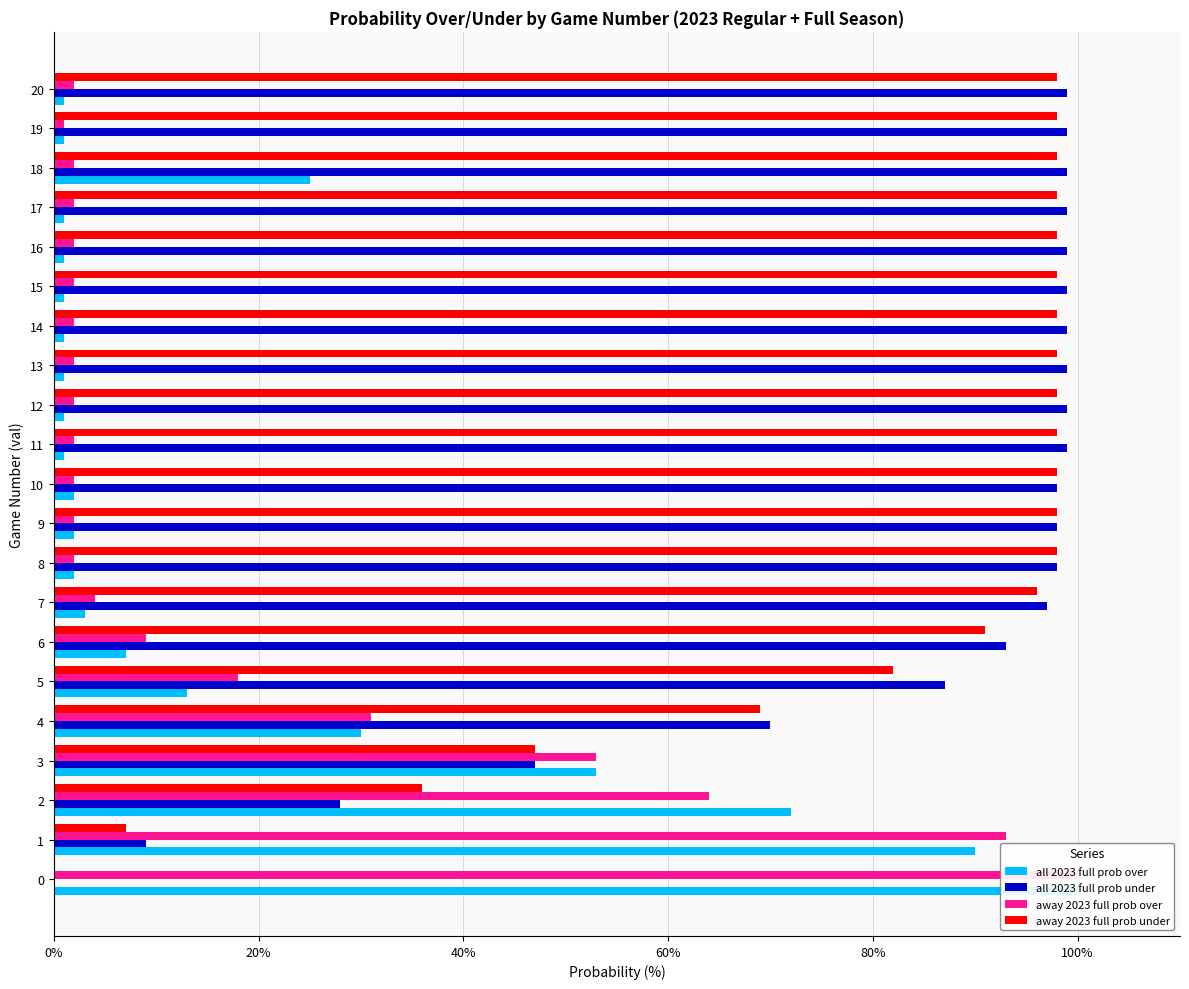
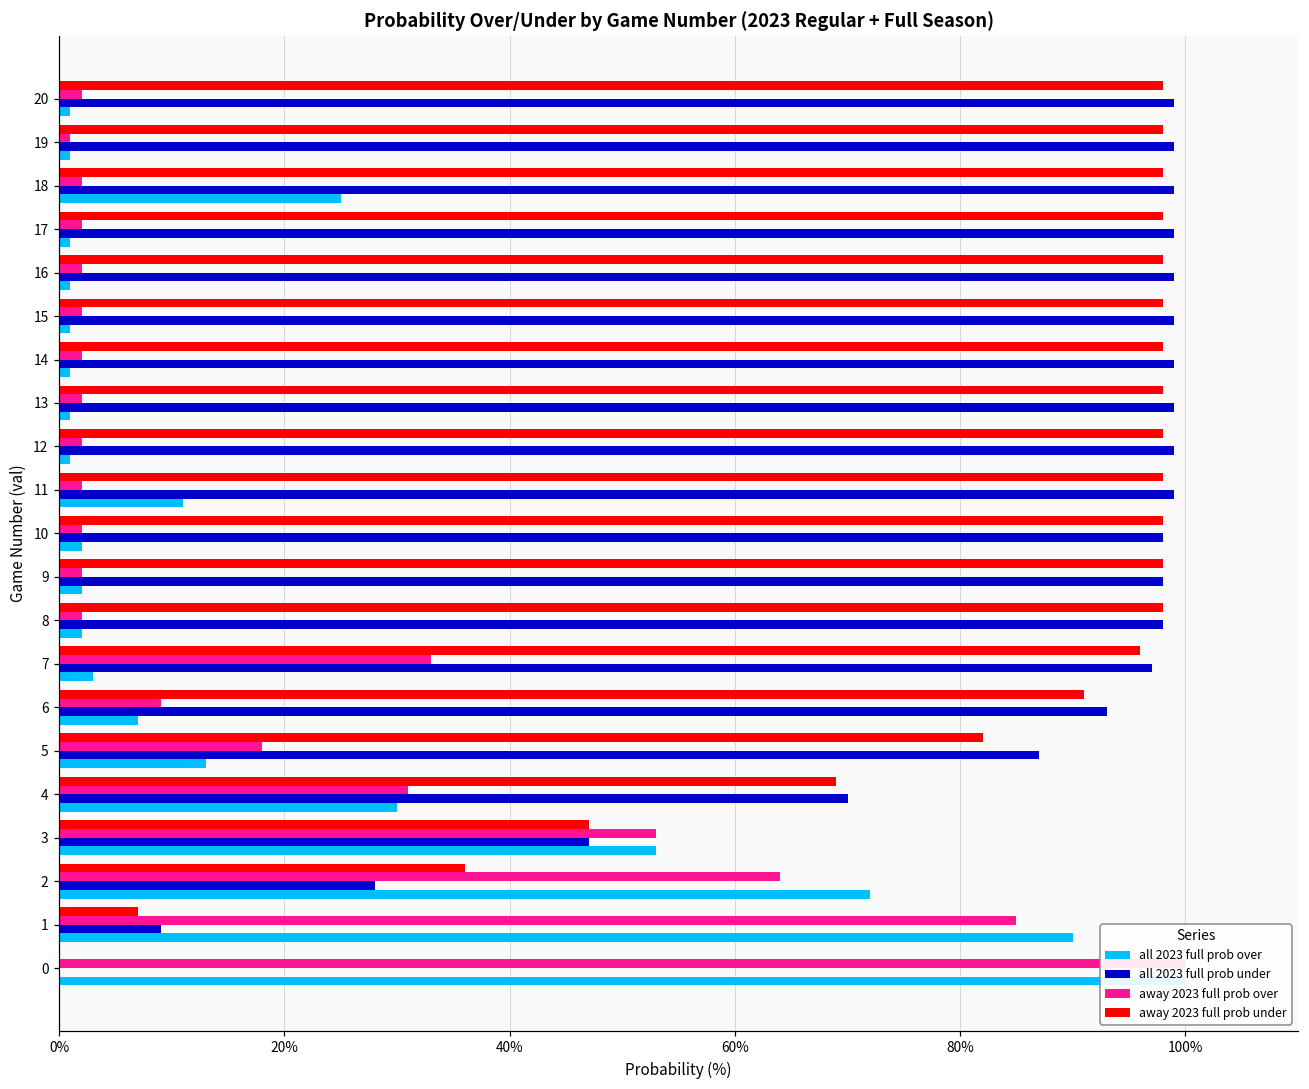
  {
    "all 2023 full prob over": {
      "20": "1%",
      "19": "1%",
      "18": "25%",
      "17": "1%",
      "16": "1%",
      "15": "1%",
      "14": "1%",
      "13": "1%",
      "12": "1%",
-     "11": "1%",
+     "11": "11%",
      "10": "2%",
      "9": "2%",
      "8": "2%",
      "7": "3%",
      "6": "7%",
      "5": "13%",
      "4": "30%",
      "3": "53%",
      "2": "72%",
      "1": "90%"
    },
    "all 2023 full prob under": {
      "20": "99%",
      "19": "99%",
      "18": "99%",
      "17": "99%",
      "16": "99%",
      "15": "99%",
      "14": "99%",
      "13": "99%",
      "12": "99%",
      "11": "99%",
      "10": "98%",
      "9": "98%",
      "8": "98%",
      "7": "97%",
      "6": "93%",
      "5": "87%",
      "4": "70%",
      "3": "47%",
      "2": "28%",
      "1": "9%",
      "0": "0%"
    },
    "away 2023 full prob over": {
      "20": "2%",
      "19": "1%",
      "18": "2%",
      "17": "2%",
      "16": "2%",
      "15": "2%",
      "14": "2%",
      "13": "2%",
      "12": "2%",
      "11": "2%",
      "10": "2%",
      "9": "2%",
      "8": "2%",
-     "7": "4%",
+     "7": "33%",
      "6": "9%",
      "5": "18%",
      "4": "31%",
      "3": "53%",
      "2": "64%",
-     "1": "93%"
+     "1": "85%"
    },
    "away 2023 full prob under": {
      "20": "98%",
      "19": "98%",
      "18": "98%",
      "17": "98%",
      "16": "98%",
      "15": "98%",
      "14": "98%",
      "13": "98%",
      "12": "98%",
      "11": "98%",
      "10": "98%",
      "9": "98%",
      "8": "98%",
      "7": "96%",
      "6": "91%",
      "5": "82%",
      "4": "69%",
      "3": "47%",
      "2": "36%",
      "1": "7%",
      "0": "0%"
    }
  }
